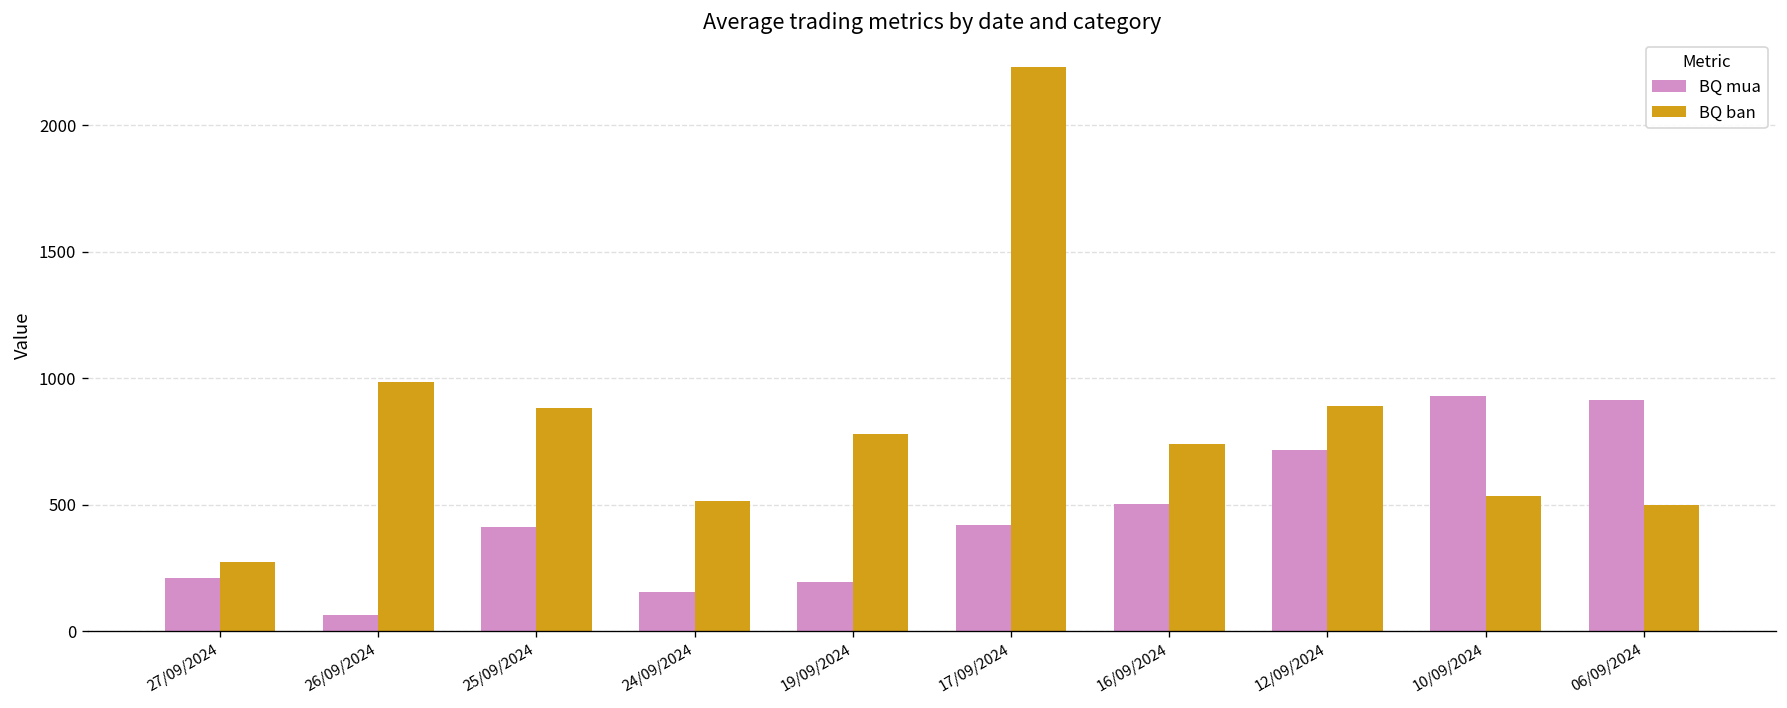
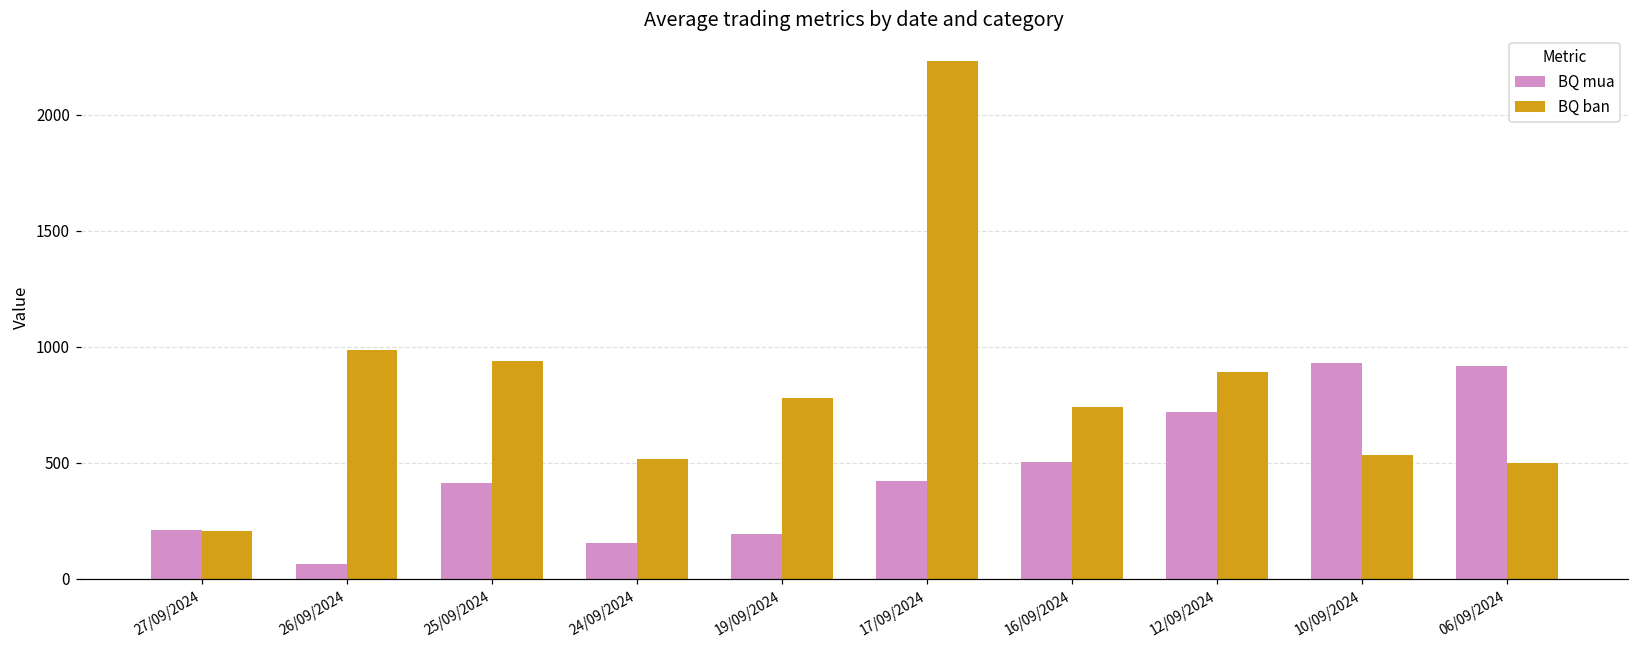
  {
    "BQ mua": {
      "27/09/2024": 210,
      "26/09/2024": 70,
      "25/09/2024": 410,
      "24/09/2024": 160,
      "19/09/2024": 200,
      "17/09/2024": 420,
      "16/09/2024": 510,
      "12/09/2024": 720,
      "10/09/2024": 930,
      "06/09/2024": 920
    },
    "BQ ban": {
-     "27/09/2024": 280,
+     "27/09/2024": 210,
      "26/09/2024": 990,
-     "25/09/2024": 880,
+     "25/09/2024": 940,
      "24/09/2024": 520,
      "19/09/2024": 780,
      "17/09/2024": 2230,
      "16/09/2024": 740,
      "12/09/2024": 890,
      "10/09/2024": 540,
      "06/09/2024": 500
    }
  }
